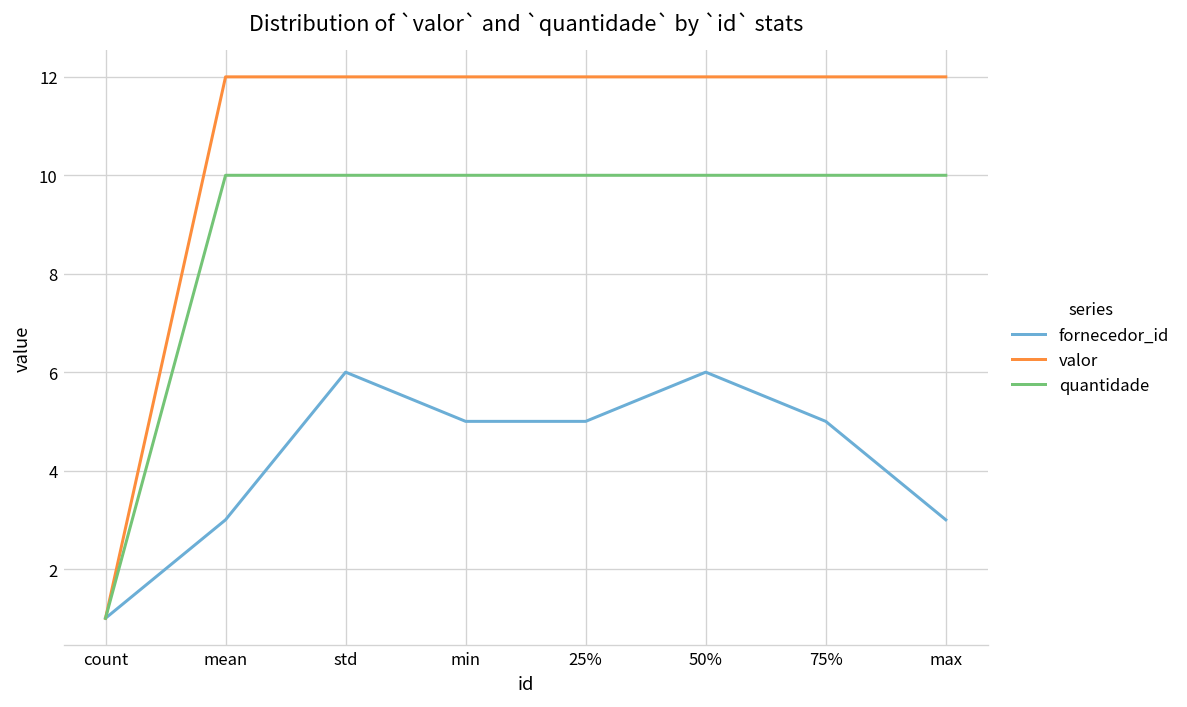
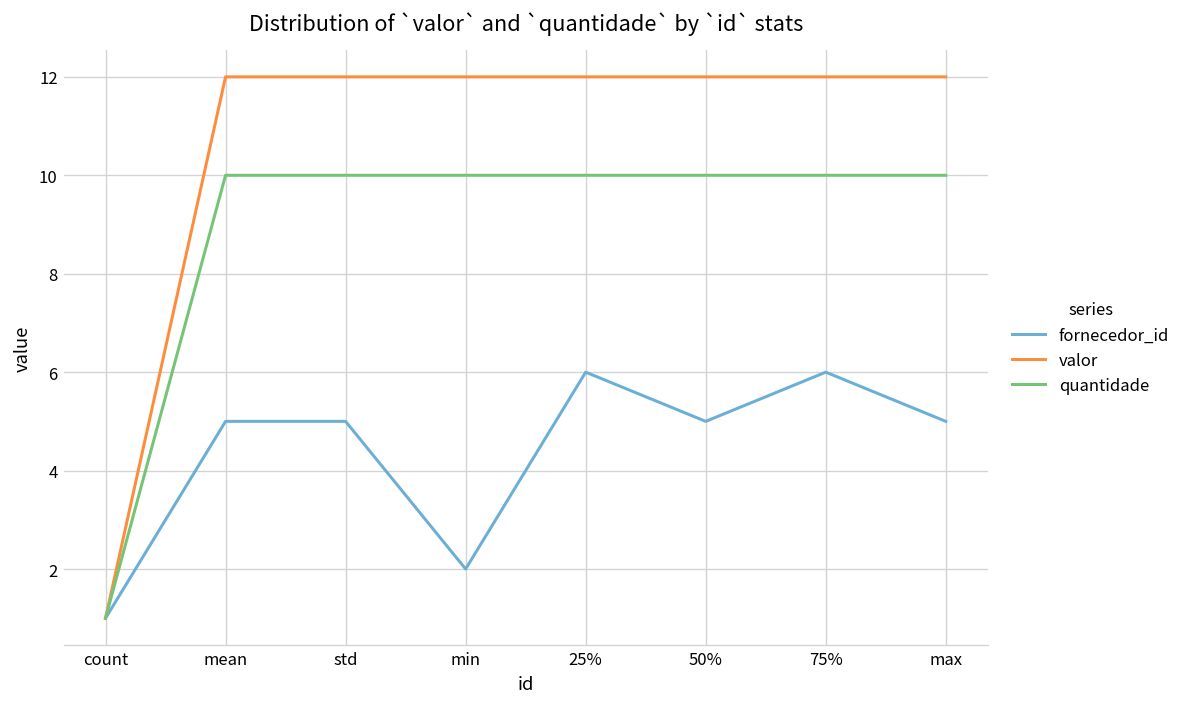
  {
    "fornecedor_id": {
-     "mean": 3,
-     "std": 6,
-     "min": 5,
-     "25%": 5,
-     "50%": 6,
-     "75%": 5,
-     "max": 3
+     "mean": 5,
+     "std": 5,
+     "min": 2,
+     "25%": 6,
+     "50%": 5,
+     "75%": 6,
+     "max": 5
    },
    "valor": {
      "mean": 12,
      "std": 12,
      "min": 12,
      "25%": 12,
      "50%": 12,
      "75%": 12,
      "max": 12
    },
    "quantidade": {
      "mean": 10,
      "std": 10,
      "min": 10,
      "25%": 10,
      "50%": 10,
      "75%": 10,
      "max": 10
    }
  }
